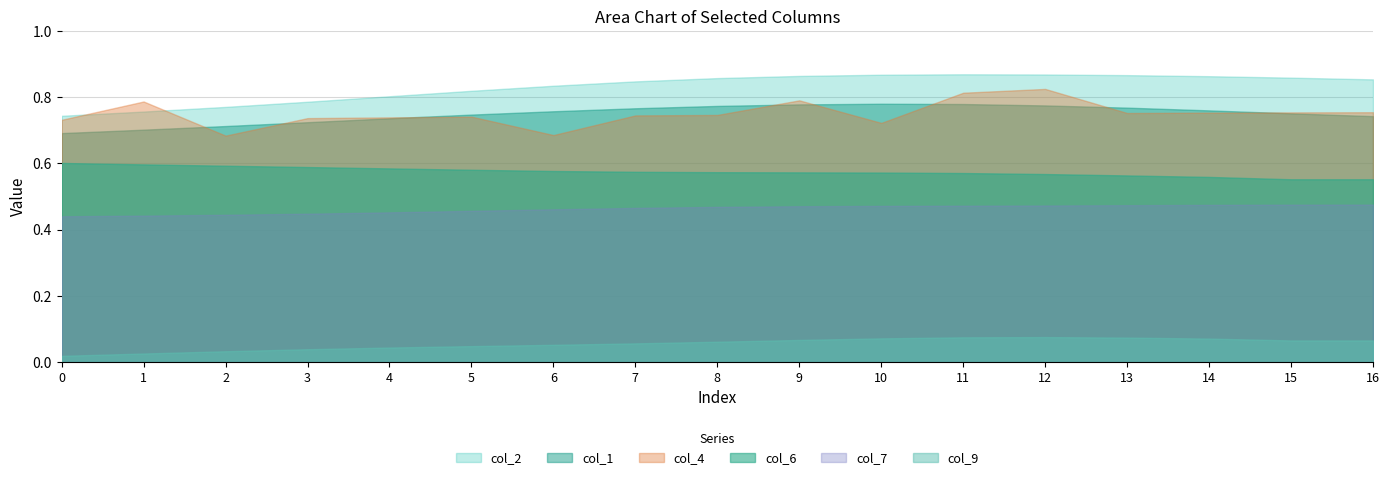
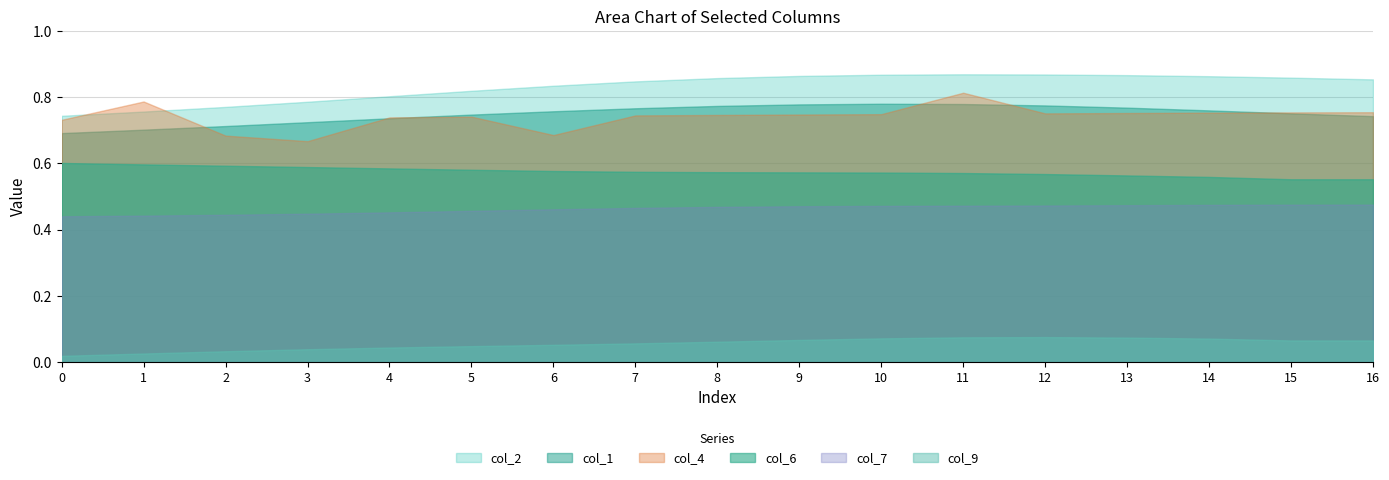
  {
    "col_4": {
      "0": 0.73,
      "1": 0.79,
      "2": 0.68,
-     "3": 0.74,
+     "3": 0.67,
      "6": 0.69,
      "7": 0.75,
      "8": 0.75,
-     "9": 0.79,
-     "10": 0.72,
+     "9": 0.75,
+     "10": 0.75,
      "11": 0.81,
-     "12": 0.83,
+     "12": 0.75,
      "13": 0.75,
      "16": 0.75
    }
  }
